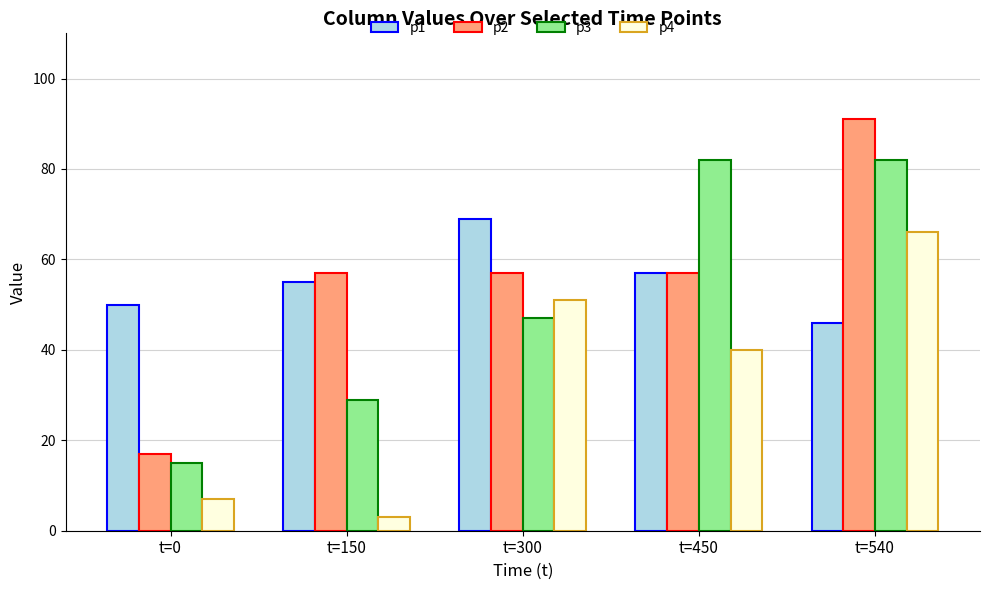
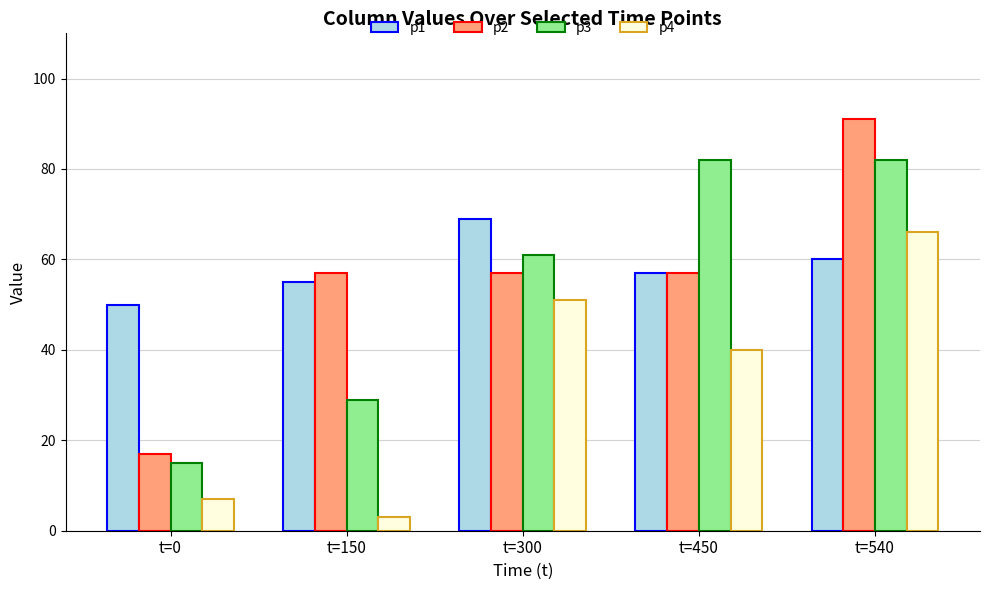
  {
    "p1": {
      "t=0": 50,
      "t=150": 55,
      "t=300": 69,
      "t=450": 57,
-     "t=540": 46
+     "t=540": 60
    },
    "p2": {
      "t=0": 17,
      "t=150": 57,
      "t=300": 57,
      "t=450": 57,
      "t=540": 91
    },
    "p3": {
      "t=0": 15,
      "t=150": 29,
-     "t=300": 47,
+     "t=300": 61,
      "t=450": 82,
      "t=540": 82
    },
    "p4": {
      "t=0": 7,
      "t=150": 3,
      "t=300": 51,
      "t=450": 40,
      "t=540": 66
    }
  }
